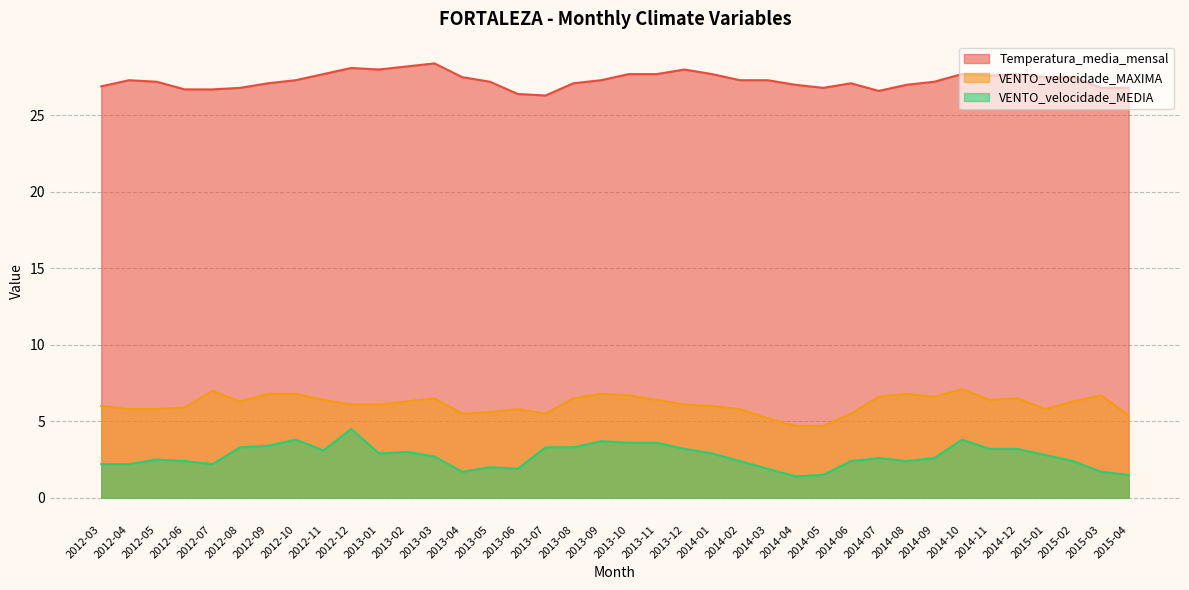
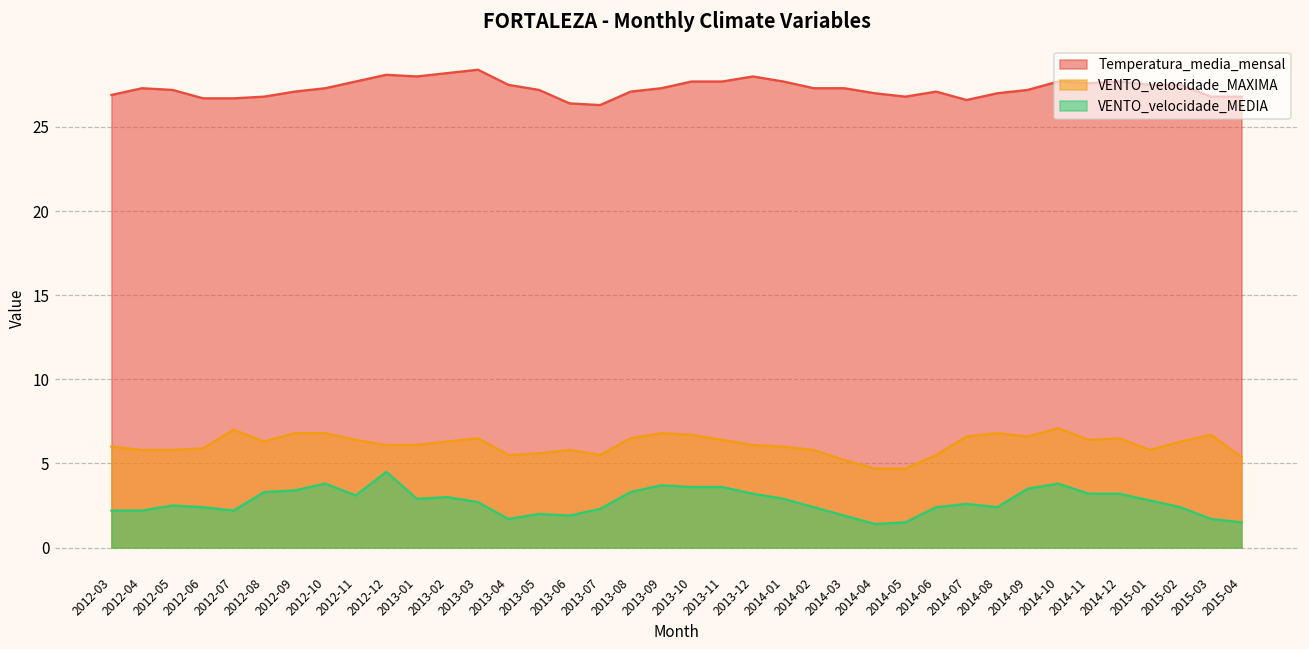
  {
    "Temperatura_media_mensal": {
      "2012-03": 26.9,
      "2012-04": 27.3,
      "2012-05": 27.2,
      "2012-06": 26.7,
      "2012-07": 26.7,
      "2012-08": 26.8,
      "2012-09": 27.1,
      "2012-10": 27.3,
      "2012-11": 27.7,
      "2012-12": 28.1,
      "2013-01": 28.0,
      "2013-02": 28.2,
      "2013-03": 28.4,
      "2013-04": 27.5,
      "2013-05": 27.2,
      "2013-06": 26.4,
      "2013-07": 26.3,
      "2013-08": 27.1,
      "2013-09": 27.3,
      "2013-10": 27.7,
      "2013-11": 27.7,
      "2013-12": 28.0,
      "2014-01": 27.7,
      "2014-02": 27.3,
      "2014-03": 27.3,
      "2014-04": 27.0,
      "2014-05": 26.8,
      "2014-06": 27.1,
      "2014-07": 26.6,
      "2014-08": 27.0,
      "2014-09": 27.2
    },
    "VENTO_velocidade_MAXIMA": {
      "2012-03": 6.0,
      "2012-04": 5.8,
      "2012-05": 5.8,
      "2012-06": 5.9,
      "2012-07": 7.0,
      "2012-08": 6.3,
      "2012-09": 6.8,
      "2012-10": 6.8,
      "2012-11": 6.4,
      "2012-12": 6.1,
      "2013-01": 6.1,
      "2013-02": 6.3,
      "2013-03": 6.5,
      "2013-04": 5.5,
      "2013-05": 5.6,
      "2013-06": 5.8,
      "2013-07": 5.5,
      "2013-08": 6.5,
      "2013-09": 6.8,
      "2013-10": 6.7,
      "2013-11": 6.4,
      "2013-12": 6.1,
      "2014-01": 6.0,
      "2014-02": 5.8,
      "2014-03": 5.2,
      "2014-04": 4.7,
      "2014-05": 4.7,
      "2014-06": 5.5,
      "2014-07": 6.6,
      "2014-08": 6.8,
      "2014-09": 6.6,
      "2014-10": 7.1,
      "2014-11": 6.4,
      "2014-12": 6.5,
      "2015-01": 5.8,
      "2015-02": 6.3,
      "2015-03": 6.7,
      "2015-04": 5.4
    },
    "VENTO_velocidade_MEDIA": {
      "2012-03": 2.2,
      "2012-04": 2.2,
      "2012-05": 2.5,
      "2012-06": 2.4,
      "2012-07": 2.2,
      "2012-08": 3.3,
      "2012-09": 3.4,
      "2012-10": 3.8,
      "2012-11": 3.1,
      "2012-12": 4.5,
      "2013-01": 2.9,
      "2013-02": 3.0,
      "2013-03": 2.7,
      "2013-04": 1.7,
      "2013-05": 2.0,
      "2013-06": 1.9,
-     "2013-07": 3.3,
+     "2013-07": 2.3,
      "2013-08": 3.3,
      "2013-09": 3.7,
      "2013-10": 3.6,
      "2013-11": 3.6,
      "2013-12": 3.2,
      "2014-01": 2.9,
      "2014-02": 2.4,
      "2014-03": 1.9,
      "2014-04": 1.4,
      "2014-05": 1.5,
      "2014-06": 2.4,
      "2014-07": 2.6,
      "2014-08": 2.4,
-     "2014-09": 2.6,
+     "2014-09": 3.5,
      "2014-10": 3.8,
      "2014-11": 3.2,
      "2014-12": 3.2,
      "2015-01": 2.8,
      "2015-02": 2.4,
      "2015-03": 1.7,
      "2015-04": 1.5
    }
  }
